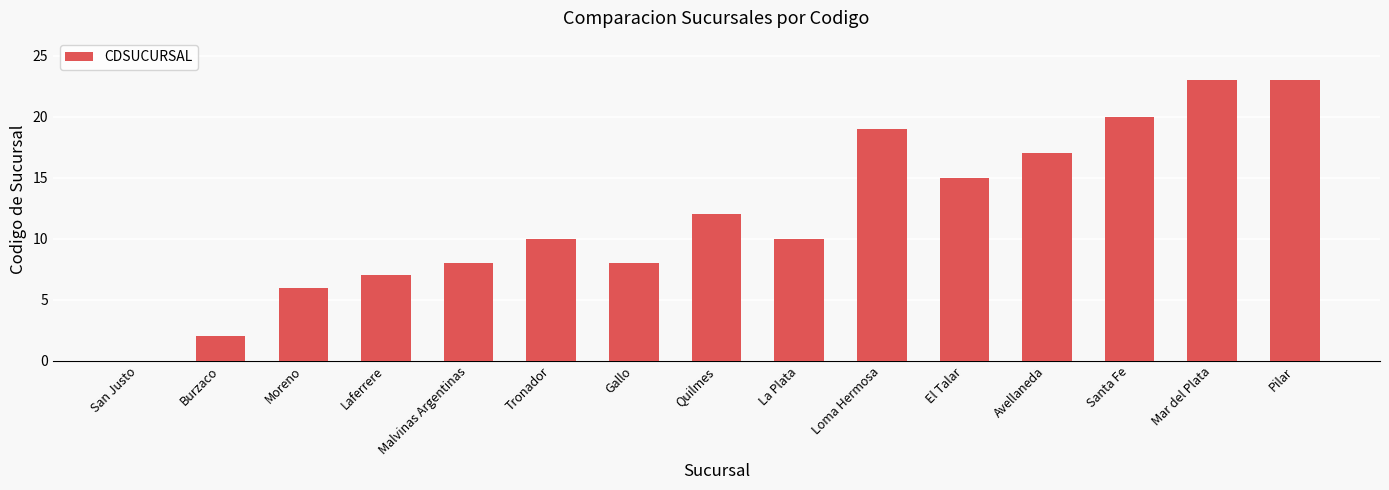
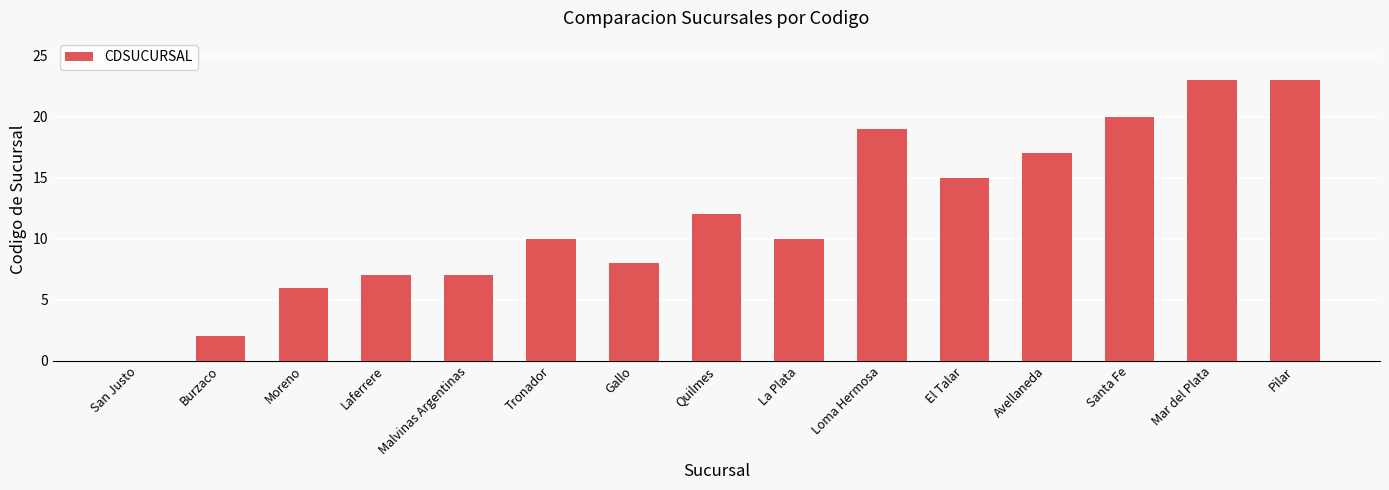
  {
    "San Justo": 0,
    "Burzaco": 2,
    "Moreno": 6,
    "Laferrere": 7,
-   "Malvinas Argentinas": 8,
+   "Malvinas Argentinas": 7,
    "Tronador": 10,
    "Gallo": 8,
    "Quilmes": 12,
    "La Plata": 10,
    "Loma Hermosa": 19,
    "El Talar": 15,
    "Avellaneda": 17,
    "Santa Fe": 20,
    "Mar del Plata": 23,
    "Pilar": 23
  }
